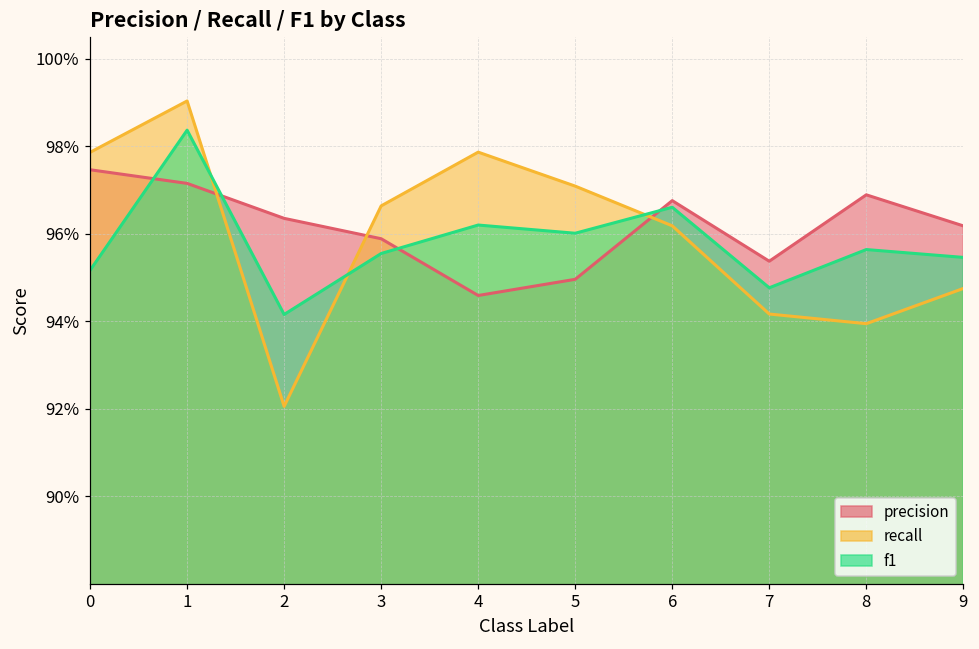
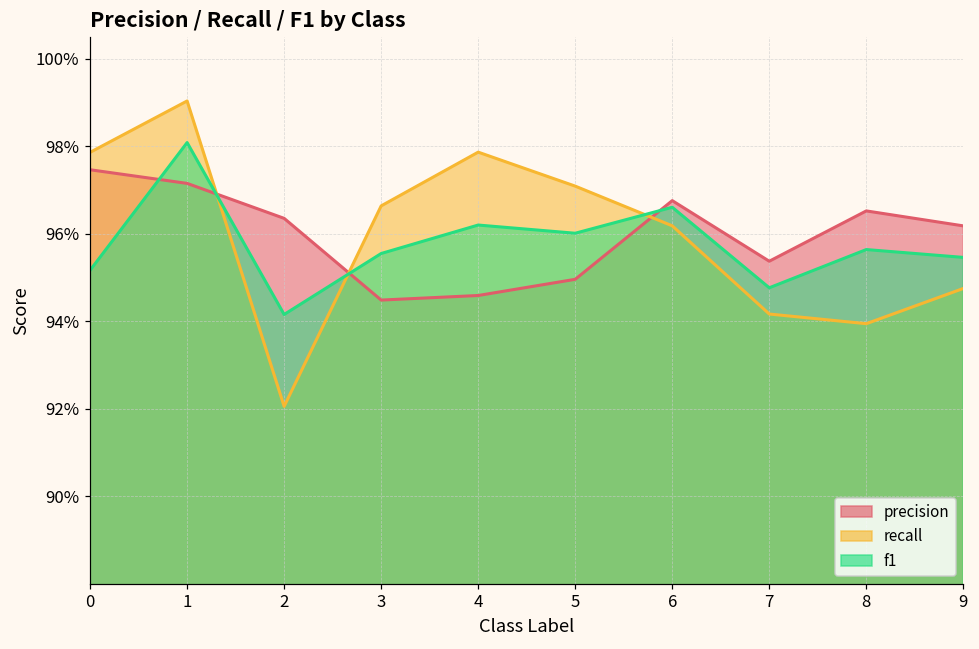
  {
    "precision": {
      "0": "97.5%",
      "1": "97.1%",
      "2": "96.3%",
-     "3": "95.9%",
+     "3": "94.5%",
      "4": "94.6%",
      "5": "95.0%",
      "6": "96.8%",
      "7": "95.4%",
-     "8": "96.9%",
+     "8": "96.5%",
      "9": "96.2%"
    },
    "recall": {
      "0": "97.9%",
      "1": "99.0%",
      "2": "92.1%",
      "3": "96.6%",
      "4": "97.9%",
      "5": "97.1%",
      "6": "96.2%",
      "7": "94.2%",
      "8": "93.9%",
      "9": "94.7%"
    },
    "f1": {
      "0": "95.2%",
-     "1": "98.4%",
+     "1": "98.1%",
      "2": "94.2%",
      "3": "95.5%",
      "4": "96.2%",
      "5": "96.0%",
      "6": "96.6%",
      "7": "94.8%",
      "8": "95.6%",
      "9": "95.5%"
    }
  }
